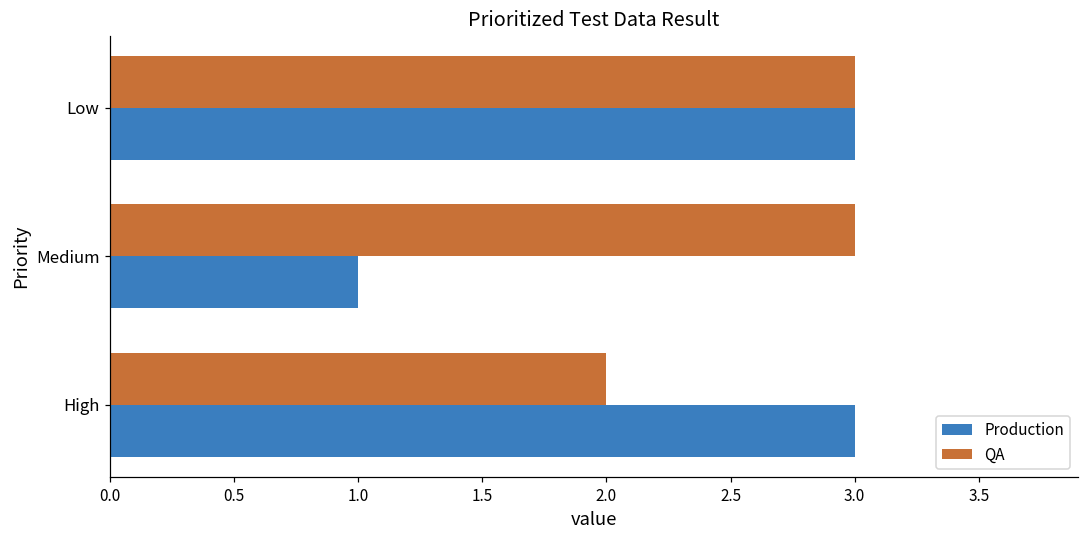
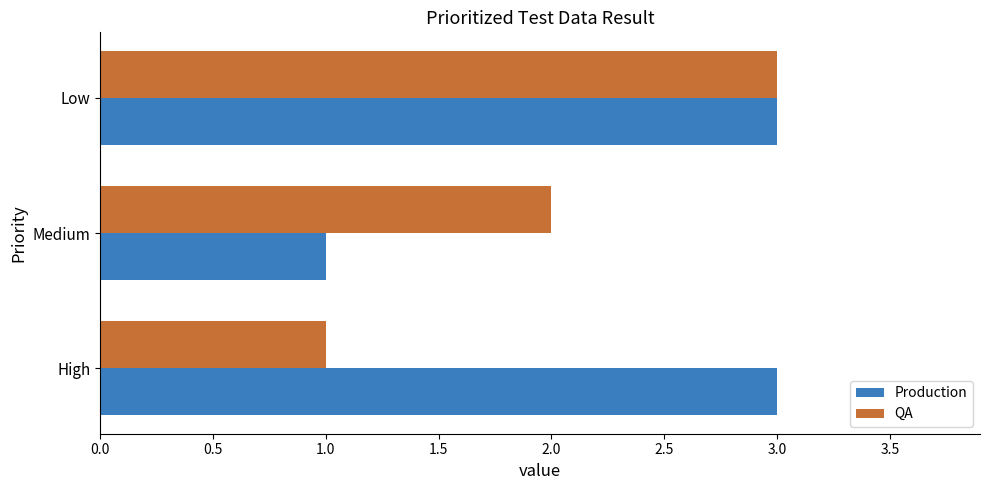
  {
    "Production": {
      "Low": 3,
      "Medium": 1,
      "High": 3
    },
    "QA": {
      "Low": 3,
-     "Medium": 3,
-     "High": 2
+     "Medium": 2,
+     "High": 1
    }
  }
